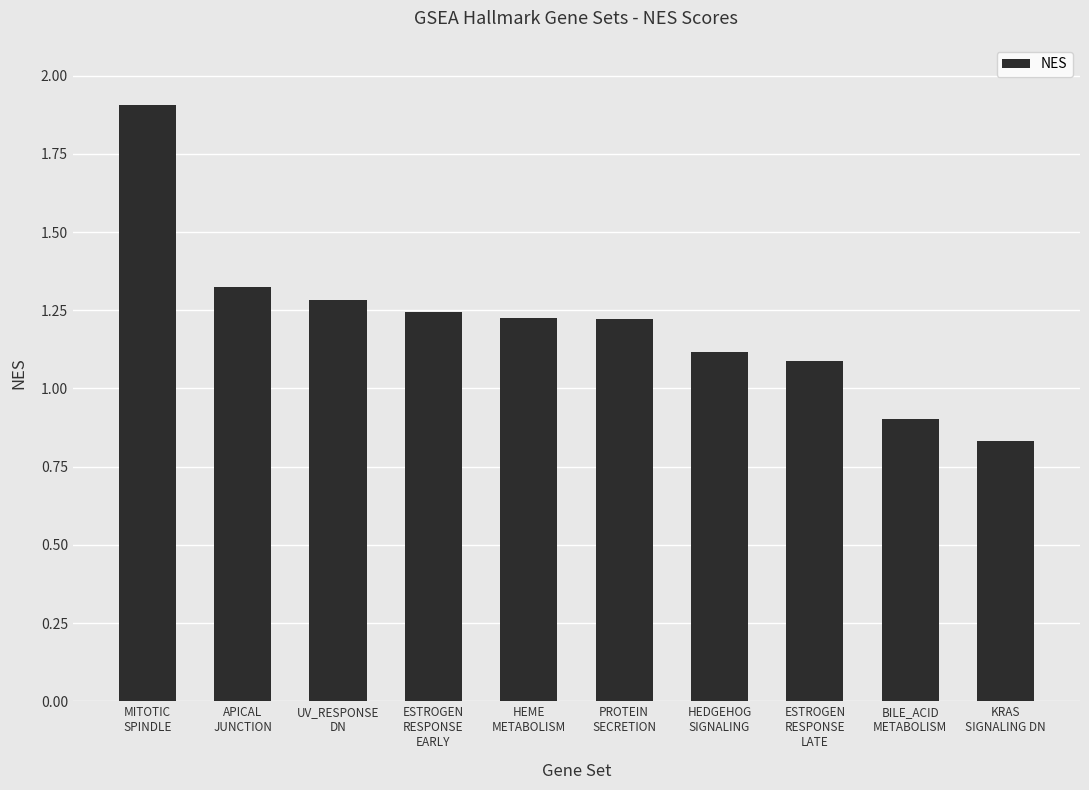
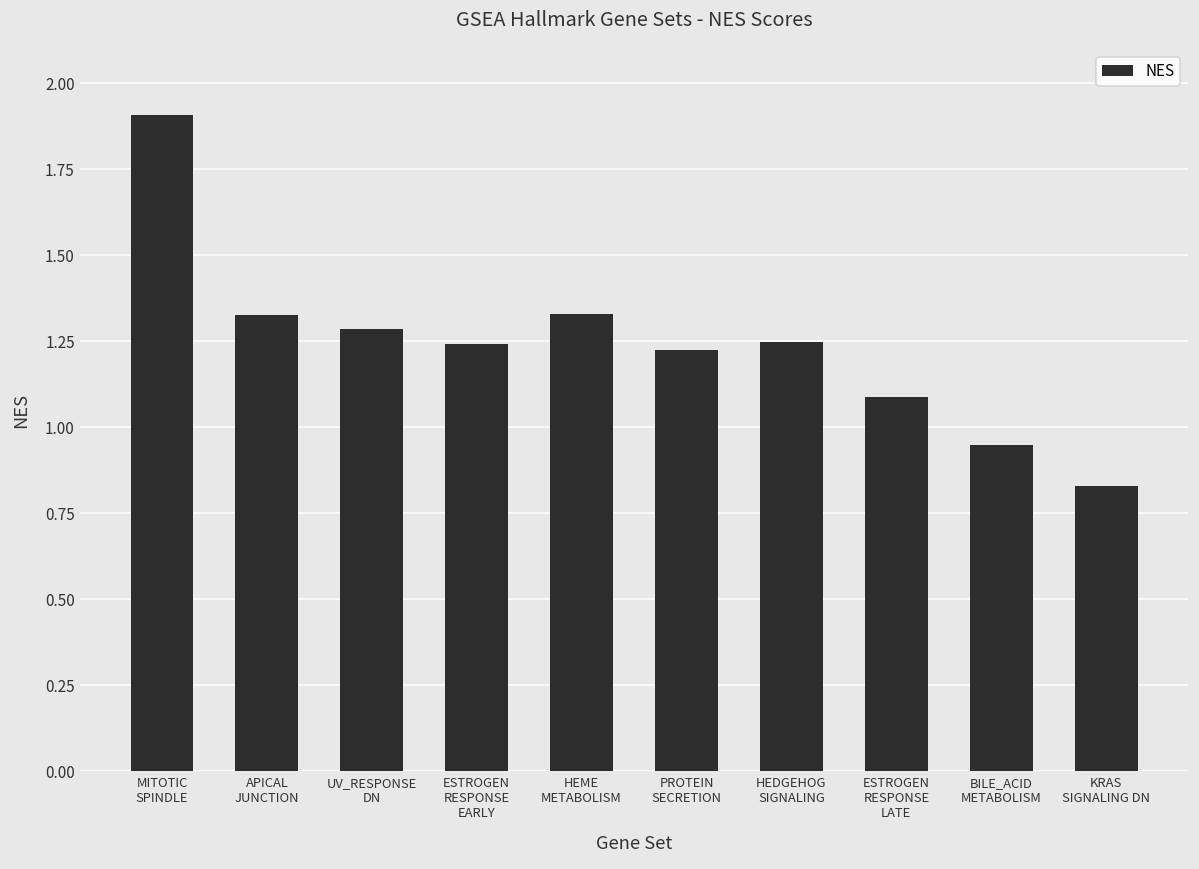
  {
    "MITOTIC SPINDLE": 1.91,
    "APICAL JUNCTION": 1.33,
    "UV_RESPONSE DN": 1.28,
    "ESTROGEN RESPONSE EARLY": 1.24,
-   "HEME METABOLISM": 1.23,
+   "HEME METABOLISM": 1.33,
    "PROTEIN SECRETION": 1.22,
-   "HEDGEHOG SIGNALING": 1.12,
+   "HEDGEHOG SIGNALING": 1.25,
    "ESTROGEN RESPONSE LATE": 1.09,
-   "BILE_ACID METABOLISM": 0.90,
+   "BILE_ACID METABOLISM": 0.95,
    "KRAS SIGNALING DN": 0.83
  }
